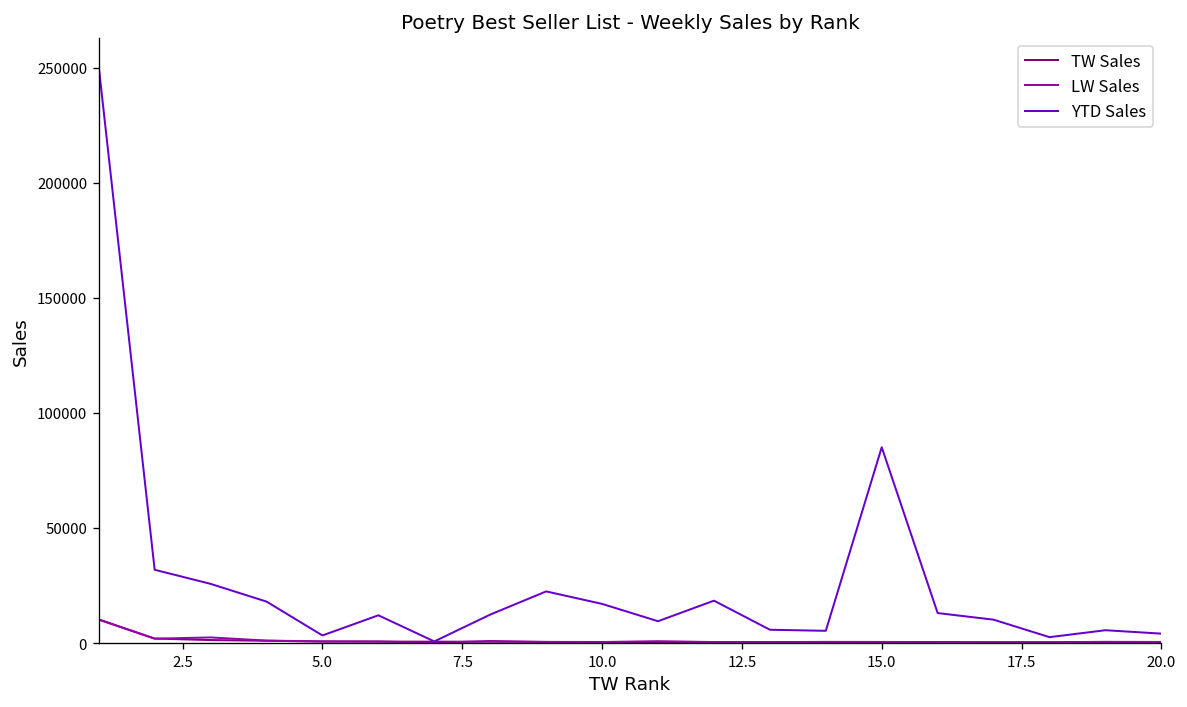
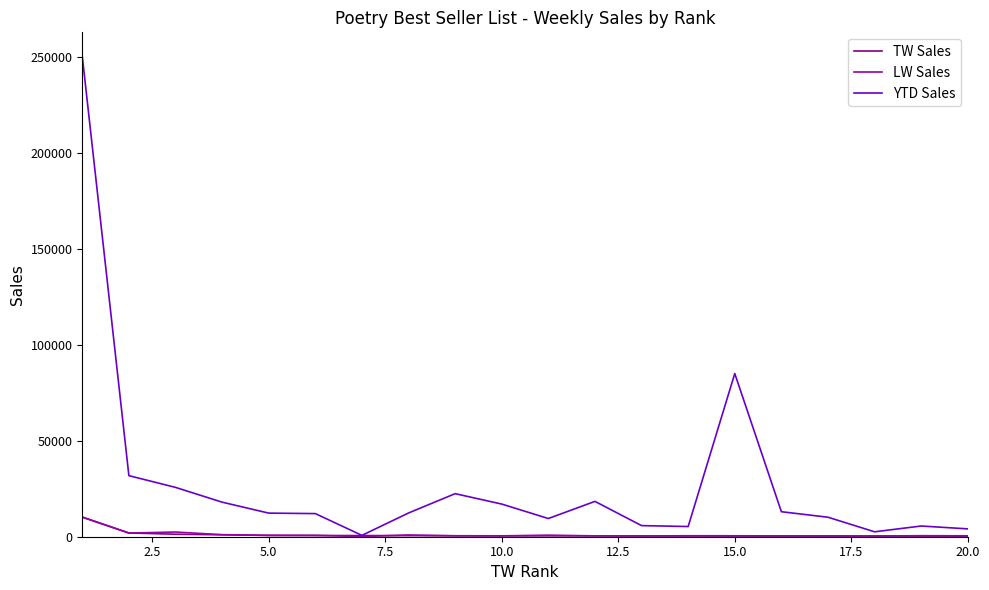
  {
    "YTD Sales": {
-     "5.0": 3000,
+     "5.0": 12000,
      "10.0": 17000,
      "15.0": 85000,
      "20.0": 4000
    }
  }
